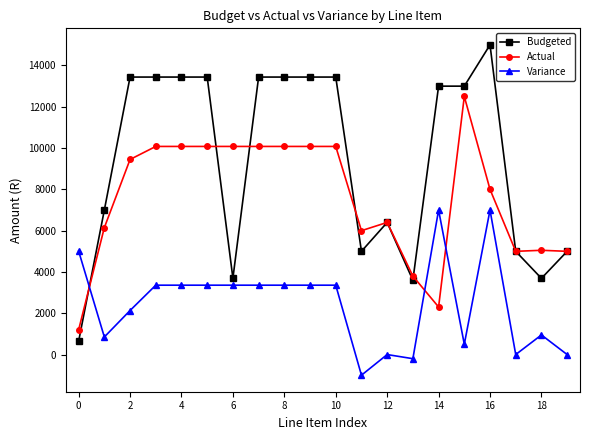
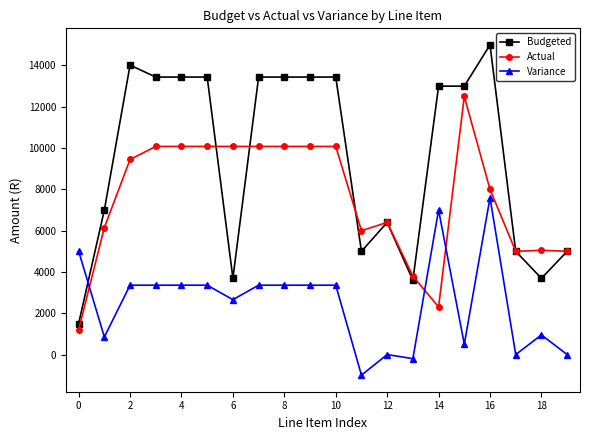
  {
    "Budgeted": {
-     "0": 600,
-     "2": 13400,
+     "0": 1500,
+     "2": 14000,
      "4": 13400,
      "6": 3700,
      "8": 13400,
      "10": 13400,
      "14": 13000,
      "16": 15000,
      "18": 3700
    },
    "Actual": {
      "0": 1200,
      "2": 9400,
      "4": 10100,
      "6": 10100,
      "8": 10100,
      "10": 10100,
      "14": 2300,
      "16": 8000,
      "18": 5100
    },
    "Variance": {
      "0": 5000,
-     "2": 2100,
+     "2": 3400,
      "4": 3400,
-     "6": 3400,
+     "6": 2700,
      "8": 3400,
      "10": 3400,
      "12": 0,
      "14": 7000,
-     "16": 7000,
+     "16": 7600,
      "18": 1000
    }
  }
